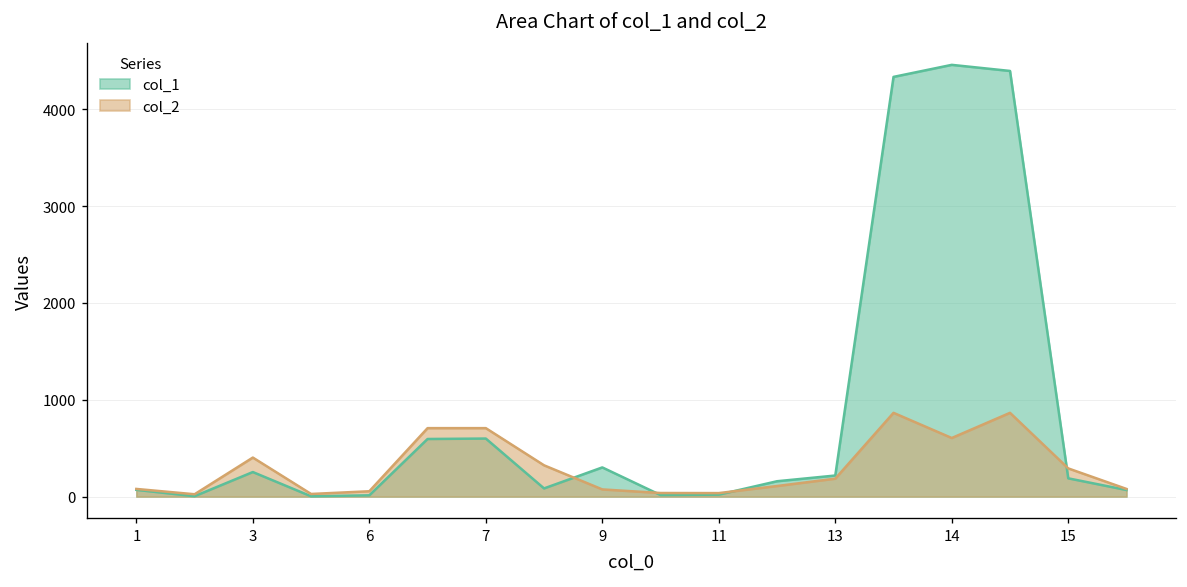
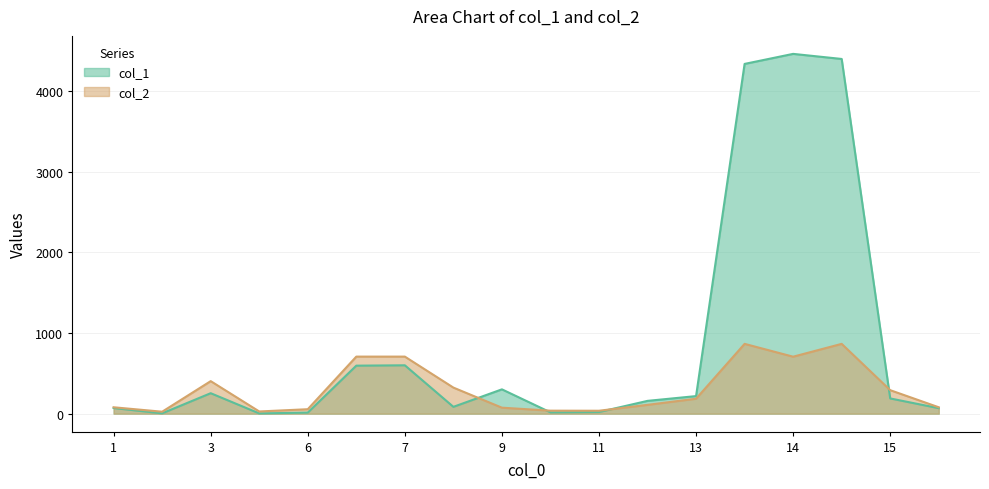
  {
    "col_1": {
      "6": 0,
      "14": 4500
    },
    "col_2": {
      "6": 100,
-     "14": 600
+     "14": 700
    }
  }
